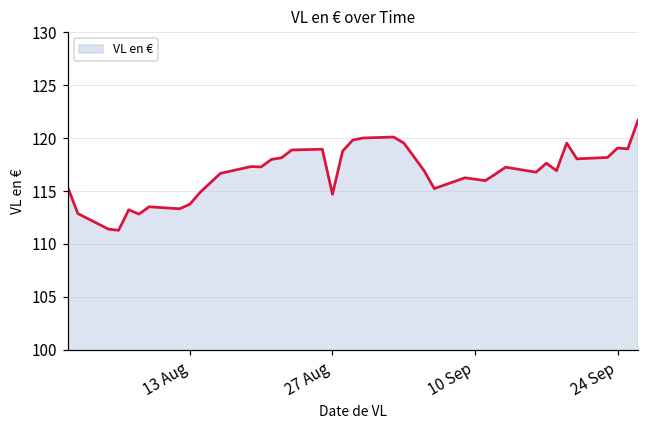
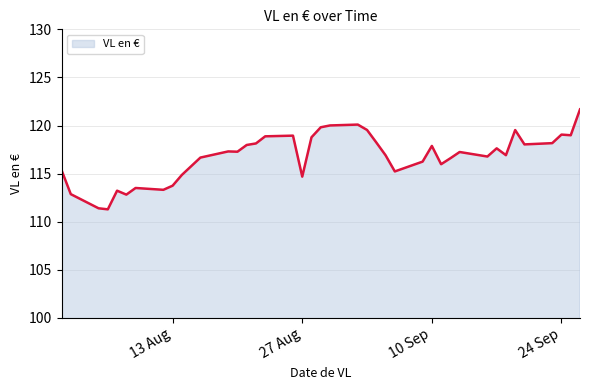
  {
    "13 Aug": 114,
    "27 Aug": 115,
-   "10 Sep": 116,
+   "10 Sep": 118,
    "24 Sep": 119
  }
